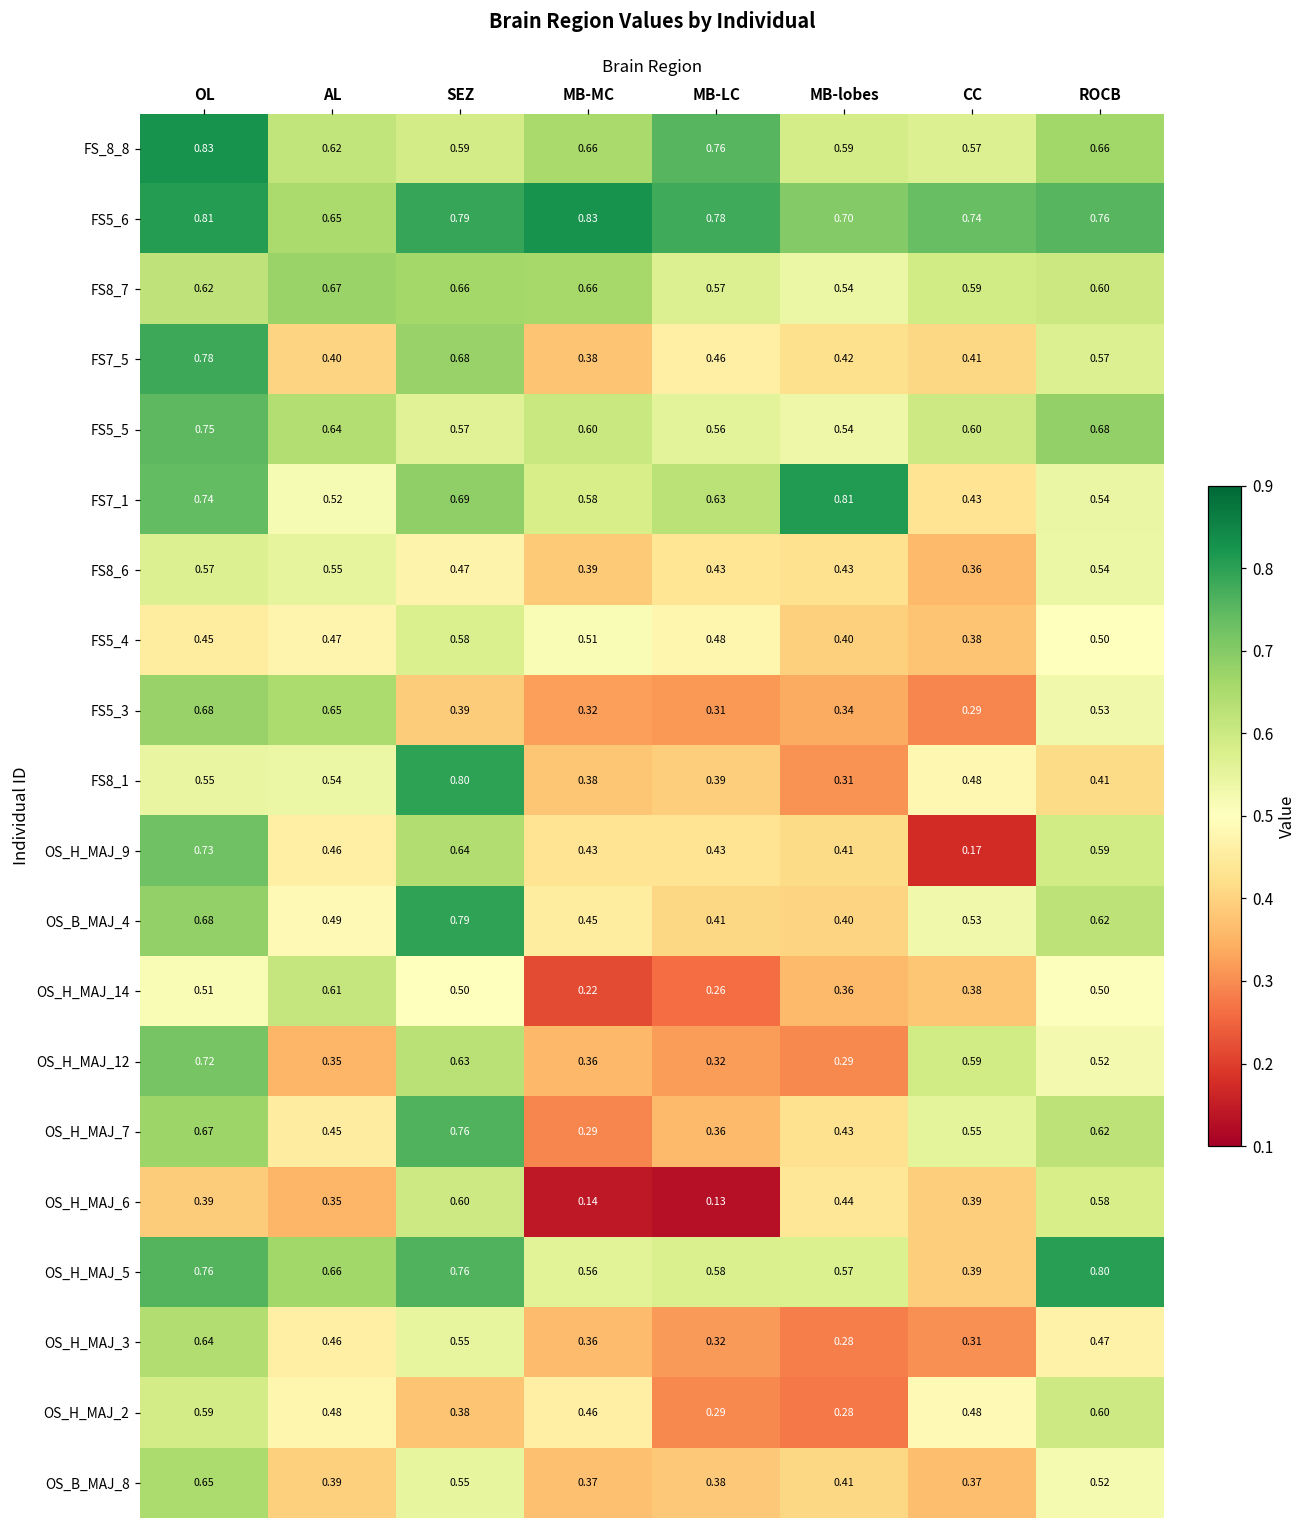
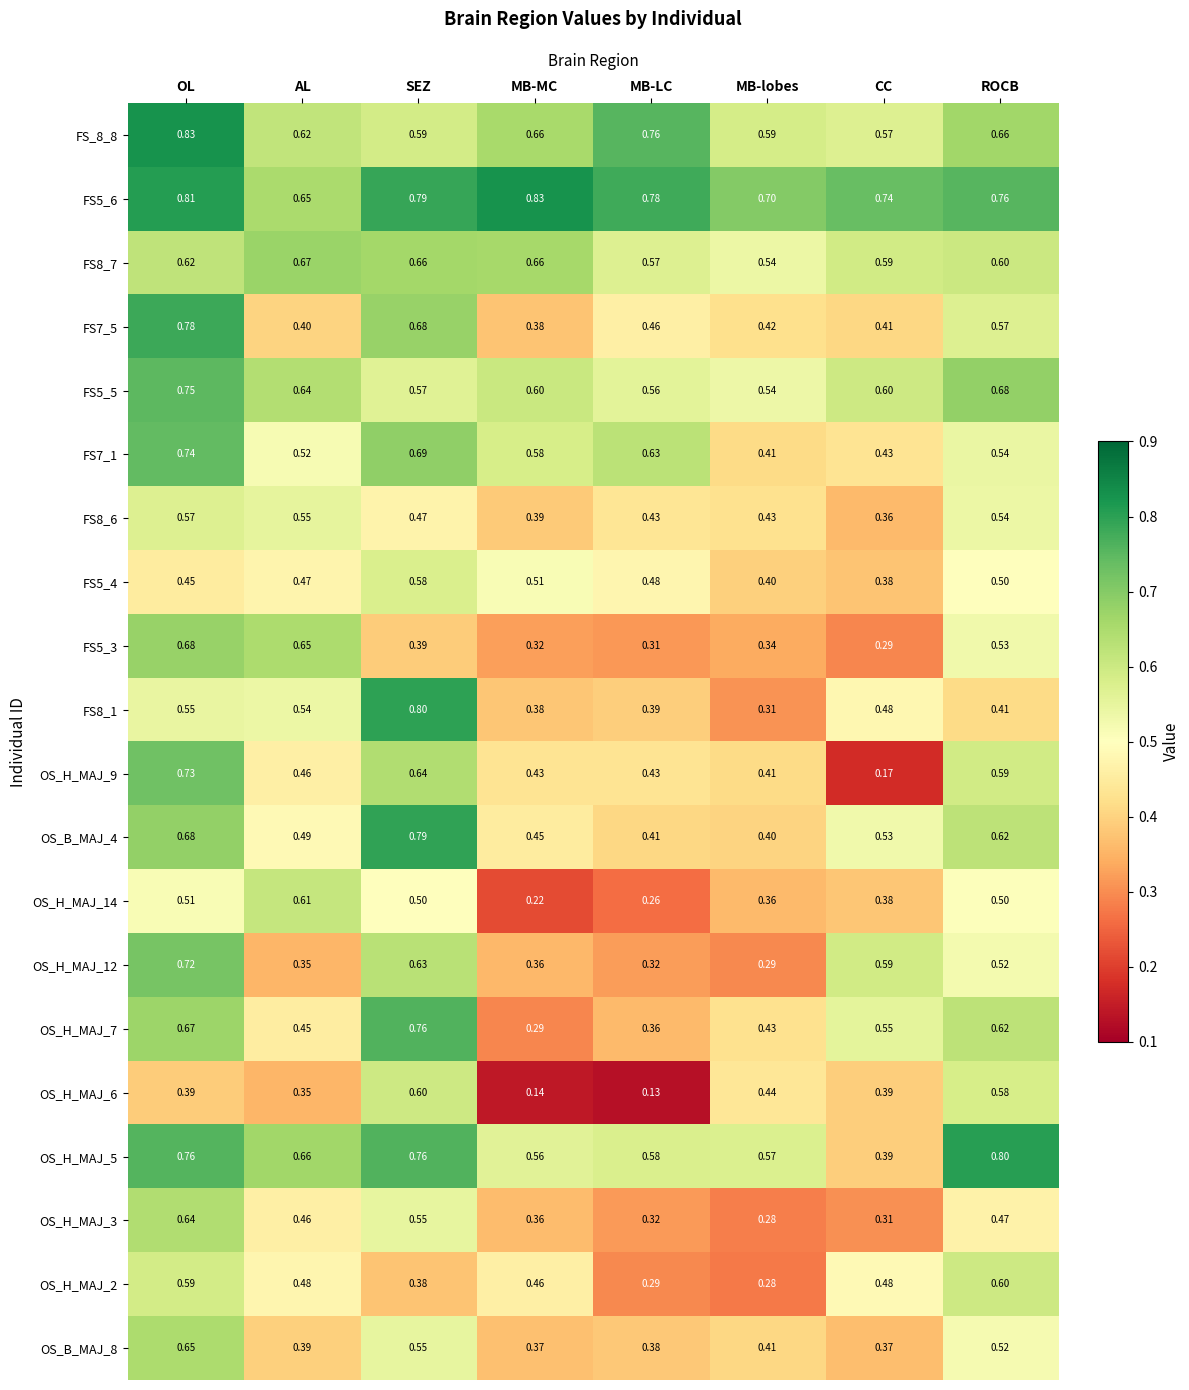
  {
    "FS_8_8": {
      "OL": 0.83,
      "AL": 0.62,
      "SEZ": 0.59,
      "MB-MC": 0.66,
      "MB-LC": 0.76,
      "MB-lobes": 0.59,
      "CC": 0.57,
      "ROCB": 0.66
    },
    "FS5_6": {
      "OL": 0.81,
      "AL": 0.65,
      "SEZ": 0.79,
      "MB-MC": 0.83,
      "MB-LC": 0.78,
      "MB-lobes": 0.70,
      "CC": 0.74,
      "ROCB": 0.76
    },
    "FS8_7": {
      "OL": 0.62,
      "AL": 0.67,
      "SEZ": 0.66,
      "MB-MC": 0.66,
      "MB-LC": 0.57,
      "MB-lobes": 0.54,
      "CC": 0.59,
      "ROCB": 0.60
    },
    "FS7_5": {
      "OL": 0.78,
      "AL": 0.40,
      "SEZ": 0.68,
      "MB-MC": 0.38,
      "MB-LC": 0.46,
      "MB-lobes": 0.42,
      "CC": 0.41,
      "ROCB": 0.57
    },
    "FS5_5": {
      "OL": 0.75,
      "AL": 0.64,
      "SEZ": 0.57,
      "MB-MC": 0.60,
      "MB-LC": 0.56,
      "MB-lobes": 0.54,
      "CC": 0.60,
      "ROCB": 0.68
    },
    "FS7_1": {
      "OL": 0.74,
      "AL": 0.52,
      "SEZ": 0.69,
      "MB-MC": 0.58,
      "MB-LC": 0.63,
-     "MB-lobes": 0.81,
+     "MB-lobes": 0.41,
      "CC": 0.43,
      "ROCB": 0.54
    },
    "FS8_6": {
      "OL": 0.57,
      "AL": 0.55,
      "SEZ": 0.47,
      "MB-MC": 0.39,
      "MB-LC": 0.43,
      "MB-lobes": 0.43,
      "CC": 0.36,
      "ROCB": 0.54
    },
    "FS5_4": {
      "OL": 0.45,
      "AL": 0.47,
      "SEZ": 0.58,
      "MB-MC": 0.51,
      "MB-LC": 0.48,
      "MB-lobes": 0.40,
      "CC": 0.38,
      "ROCB": 0.50
    },
    "FS5_3": {
      "OL": 0.68,
      "AL": 0.65,
      "SEZ": 0.39,
      "MB-MC": 0.32,
      "MB-LC": 0.31,
      "MB-lobes": 0.34,
      "CC": 0.29,
      "ROCB": 0.53
    },
    "FS8_1": {
      "OL": 0.55,
      "AL": 0.54,
      "SEZ": 0.80,
      "MB-MC": 0.38,
      "MB-LC": 0.39,
      "MB-lobes": 0.31,
      "CC": 0.48,
      "ROCB": 0.41
    },
    "OS_H_MAJ_9": {
      "OL": 0.73,
      "AL": 0.46,
      "SEZ": 0.64,
      "MB-MC": 0.43,
      "MB-LC": 0.43,
      "MB-lobes": 0.41,
      "CC": 0.17,
      "ROCB": 0.59
    },
    "OS_B_MAJ_4": {
      "OL": 0.68,
      "AL": 0.49,
      "SEZ": 0.79,
      "MB-MC": 0.45,
      "MB-LC": 0.41,
      "MB-lobes": 0.40,
      "CC": 0.53,
      "ROCB": 0.62
    },
    "OS_H_MAJ_14": {
      "OL": 0.51,
      "AL": 0.61,
      "SEZ": 0.50,
      "MB-MC": 0.22,
      "MB-LC": 0.26,
      "MB-lobes": 0.36,
      "CC": 0.38,
      "ROCB": 0.50
    },
    "OS_H_MAJ_12": {
      "OL": 0.72,
      "AL": 0.35,
      "SEZ": 0.63,
      "MB-MC": 0.36,
      "MB-LC": 0.32,
      "MB-lobes": 0.29,
      "CC": 0.59,
      "ROCB": 0.52
    },
    "OS_H_MAJ_7": {
      "OL": 0.67,
      "AL": 0.45,
      "SEZ": 0.76,
      "MB-MC": 0.29,
      "MB-LC": 0.36,
      "MB-lobes": 0.43,
      "CC": 0.55,
      "ROCB": 0.62
    },
    "OS_H_MAJ_6": {
      "OL": 0.39,
      "AL": 0.35,
      "SEZ": 0.60,
      "MB-MC": 0.14,
      "MB-LC": 0.13,
      "MB-lobes": 0.44,
      "CC": 0.39,
      "ROCB": 0.58
    },
    "OS_H_MAJ_5": {
      "OL": 0.76,
      "AL": 0.66,
      "SEZ": 0.76,
      "MB-MC": 0.56,
      "MB-LC": 0.58,
      "MB-lobes": 0.57,
      "CC": 0.39,
      "ROCB": 0.80
    },
    "OS_H_MAJ_3": {
      "OL": 0.64,
      "AL": 0.46,
      "SEZ": 0.55,
      "MB-MC": 0.36,
      "MB-LC": 0.32,
      "MB-lobes": 0.28,
      "CC": 0.31,
      "ROCB": 0.47
    },
    "OS_H_MAJ_2": {
      "OL": 0.59,
      "AL": 0.48,
      "SEZ": 0.38,
      "MB-MC": 0.46,
      "MB-LC": 0.29,
      "MB-lobes": 0.28,
      "CC": 0.48,
      "ROCB": 0.60
    },
    "OS_B_MAJ_8": {
      "OL": 0.65,
      "AL": 0.39,
      "SEZ": 0.55,
      "MB-MC": 0.37,
      "MB-LC": 0.38,
      "MB-lobes": 0.41,
      "CC": 0.37,
      "ROCB": 0.52
    }
  }
